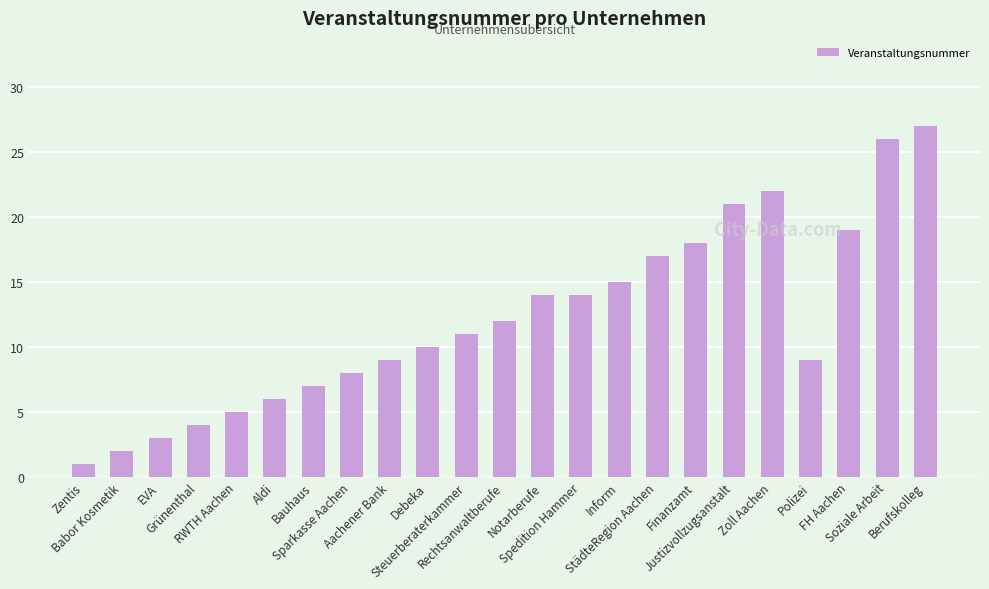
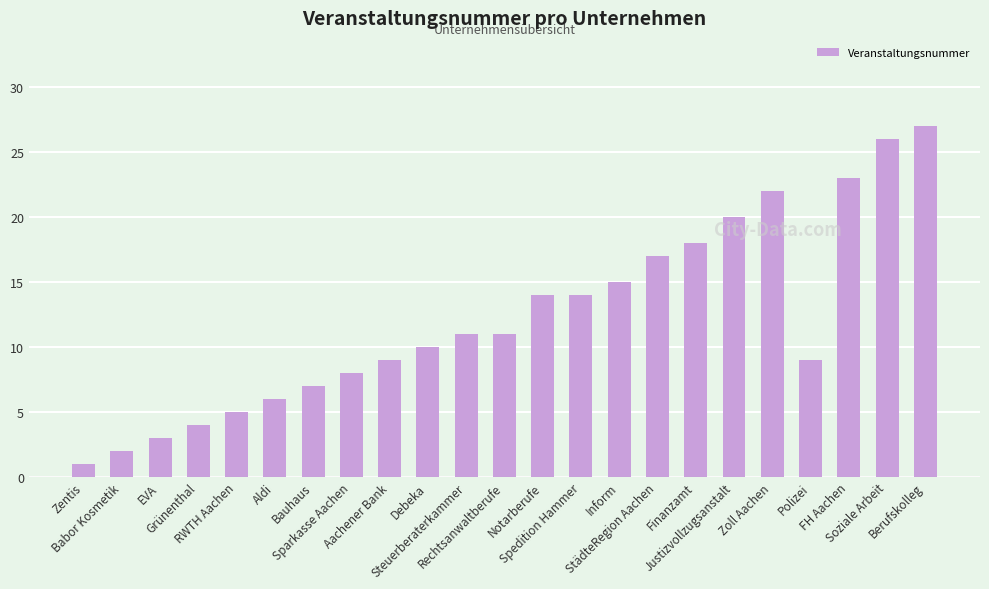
  {
    "Zentis": 1,
    "Babor Kosmetik": 2,
    "EVA": 3,
    "Grünenthal": 4,
    "RWTH Aachen": 5,
    "Aldi": 6,
    "Bauhaus": 7,
    "Sparkasse Aachen": 8,
    "Aachener Bank": 9,
    "Debeka": 10,
    "Steuerberaterkammer": 11,
-   "Rechtsanwaltberufe": 12,
+   "Rechtsanwaltberufe": 11,
    "Notarberufe": 14,
    "Spedition Hammer": 14,
    "Inform": 15,
    "StädteRegion Aachen": 17,
    "Finanzamt": 18,
-   "Justizvollzugsanstalt": 21,
+   "Justizvollzugsanstalt": 20,
    "Zoll Aachen": 22,
    "Polizei": 9,
-   "FH Aachen": 19,
+   "FH Aachen": 23,
    "Soziale Arbeit": 26,
    "Berufskolleg": 27
  }
